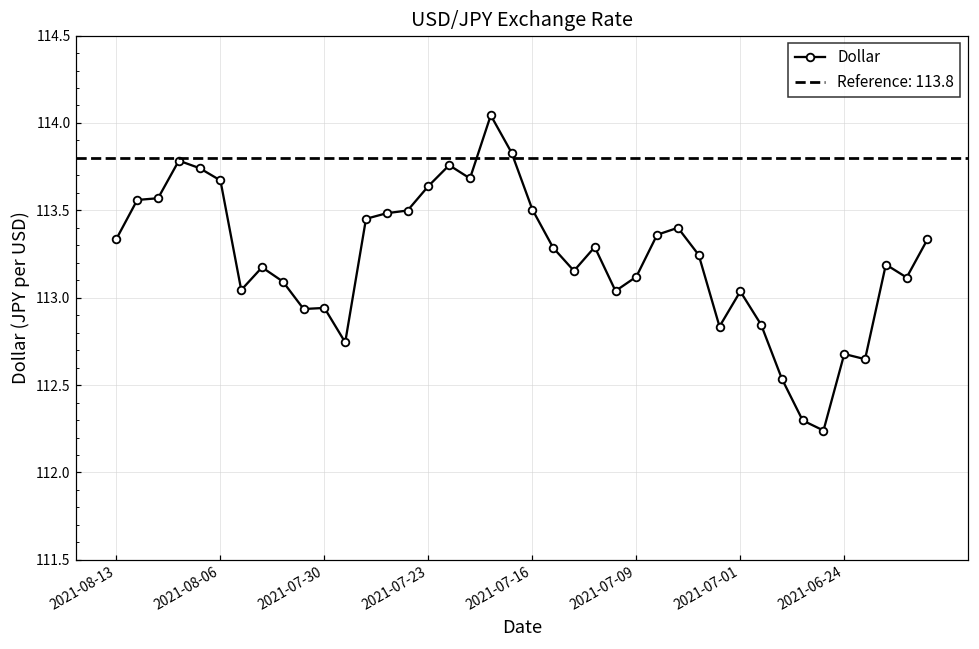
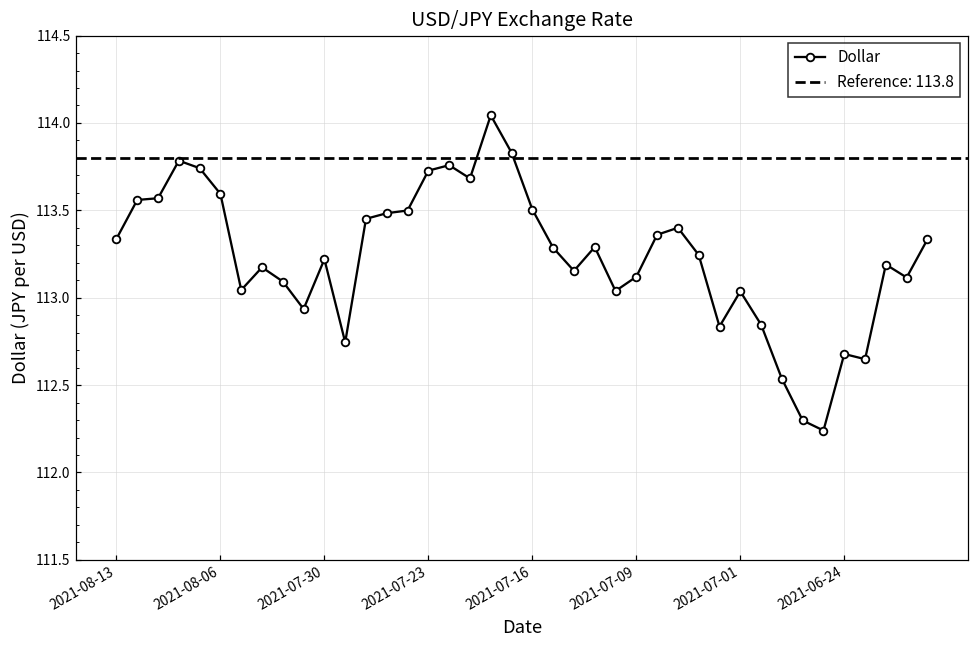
  {
    "2021-08-13": 113.34,
-   "2021-08-06": 113.67,
-   "2021-07-30": 112.94,
-   "2021-07-23": 113.64,
+   "2021-08-06": 113.59,
+   "2021-07-30": 113.22,
+   "2021-07-23": 113.73,
    "2021-07-16": 113.50,
    "2021-07-09": 113.12,
    "2021-07-01": 113.04,
    "2021-06-24": 112.68
  }
